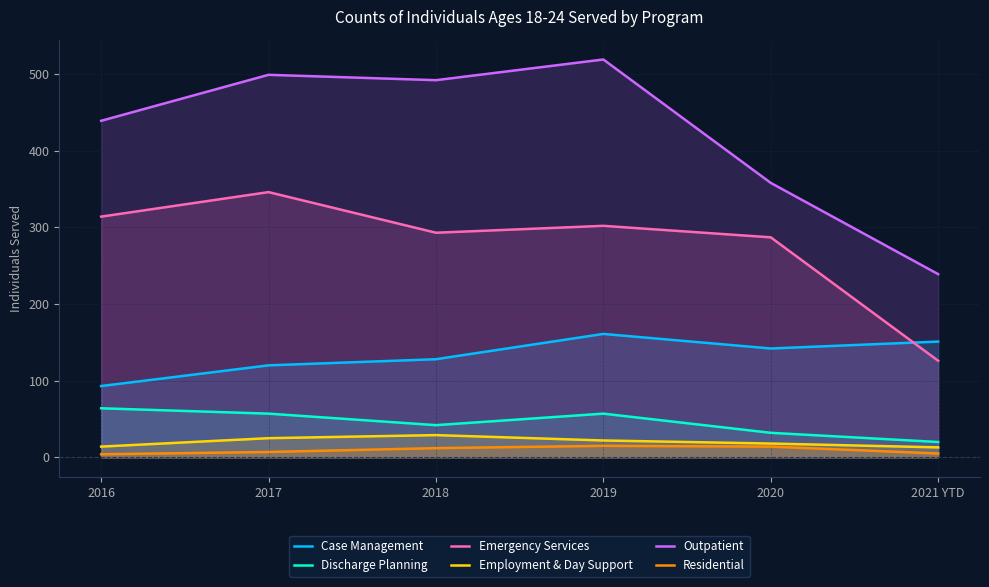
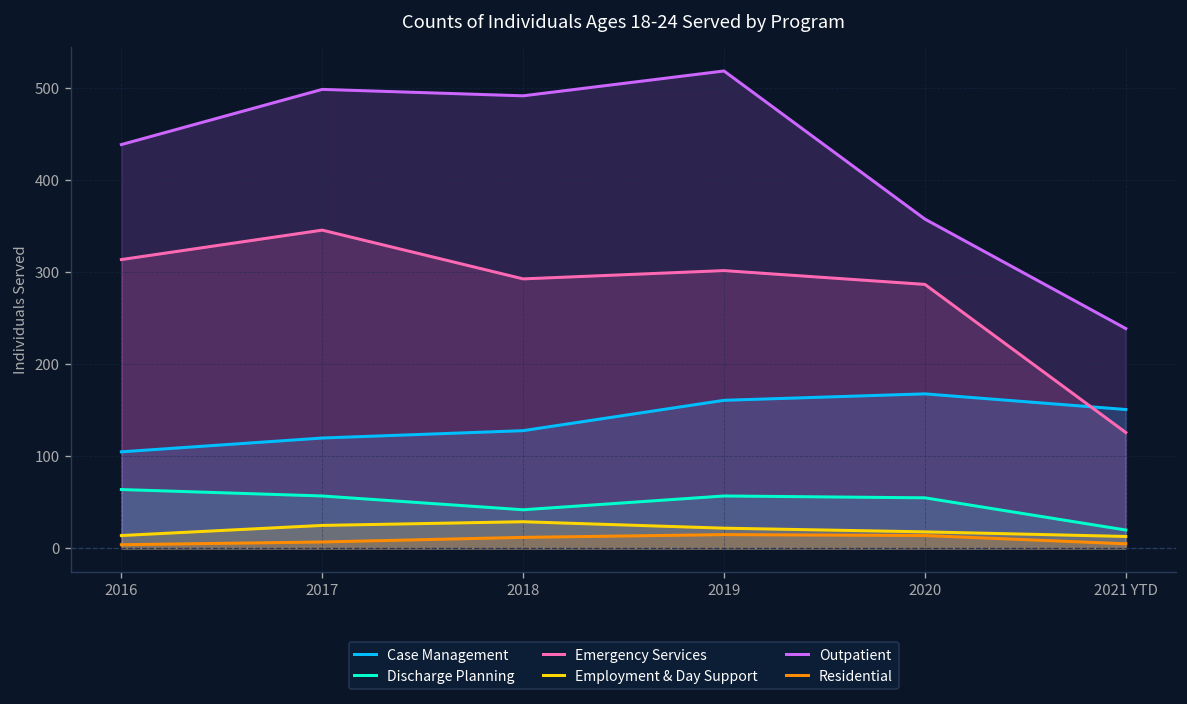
  {
    "Case Management": {
-     "2016": 90,
+     "2016": 110,
      "2017": 120,
      "2018": 130,
      "2019": 160,
-     "2020": 140,
+     "2020": 170,
      "2021 YTD": 150
    },
    "Discharge Planning": {
      "2016": 60,
      "2017": 60,
      "2018": 40,
      "2019": 60,
-     "2020": 30,
+     "2020": 60,
      "2021 YTD": 20
    },
    "Emergency Services": {
      "2016": 310,
      "2017": 350,
      "2018": 290,
      "2019": 300,
      "2020": 290,
      "2021 YTD": 130
    },
    "Employment & Day Support": {
      "2016": 10,
      "2017": 30,
      "2018": 30,
      "2019": 20,
      "2020": 20,
      "2021 YTD": 10
    },
    "Outpatient": {
      "2016": 440,
      "2017": 500,
      "2018": 490,
      "2019": 520,
      "2020": 360,
      "2021 YTD": 240
    },
    "Residential": {
      "2016": 0,
      "2017": 10,
      "2018": 10,
      "2019": 20,
      "2020": 10,
      "2021 YTD": 10
    }
  }
